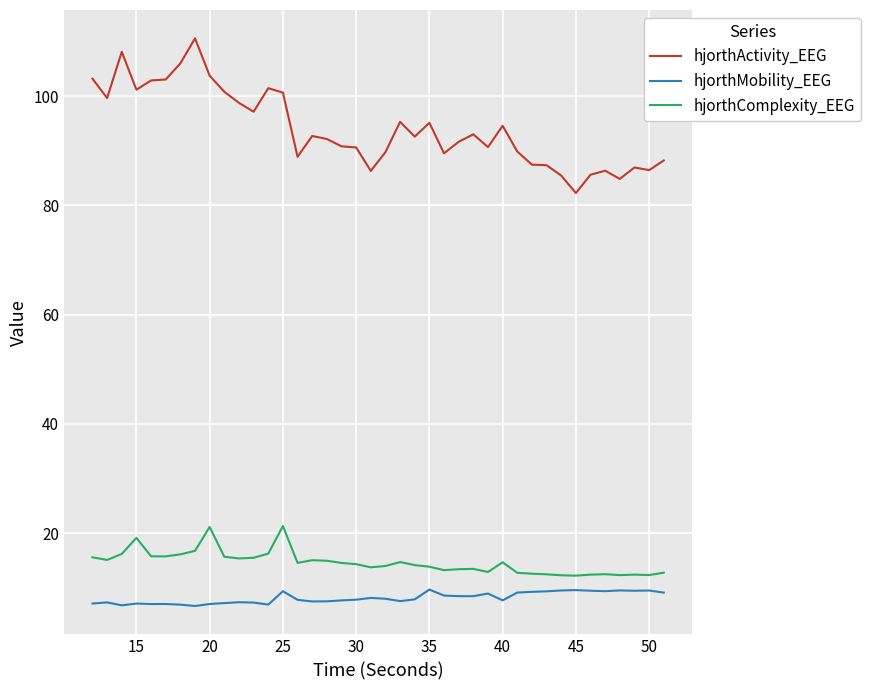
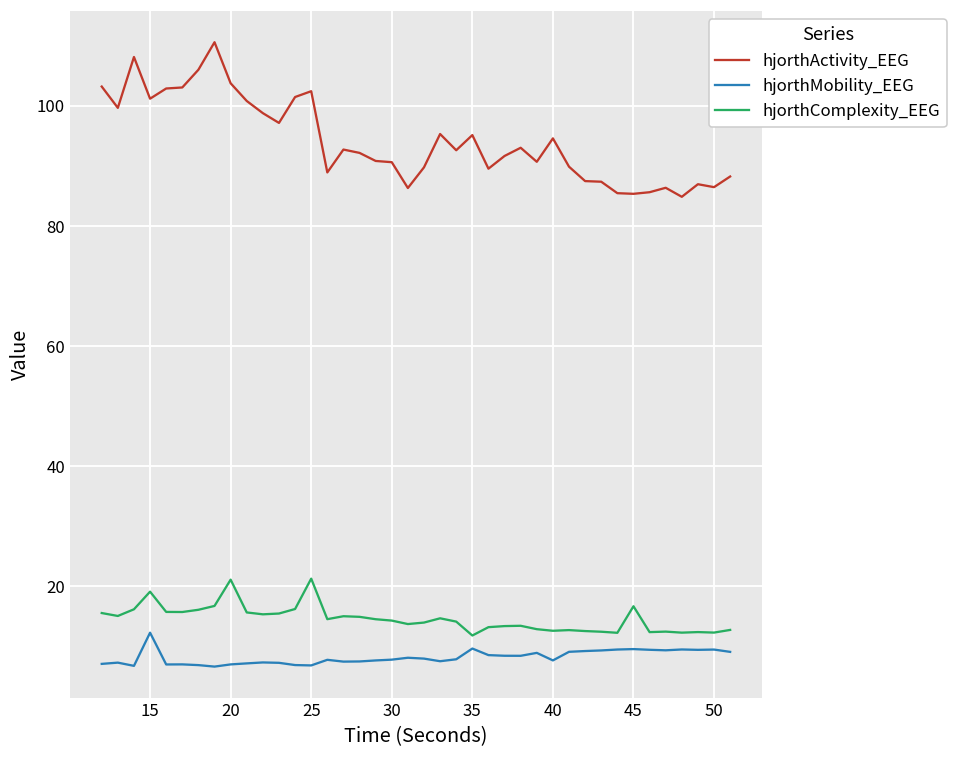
  {
    "hjorthActivity_EEG": {
      "15": 101,
      "20": 104,
-     "25": 101,
+     "25": 102,
      "30": 91,
      "35": 95,
      "40": 95,
-     "45": 82,
+     "45": 85,
      "50": 86
    },
    "hjorthMobility_EEG": {
-     "15": 7,
+     "15": 12,
      "20": 7,
-     "25": 9,
+     "25": 7,
      "30": 8,
      "35": 10,
      "40": 8,
      "45": 10,
      "50": 9
    },
    "hjorthComplexity_EEG": {
      "15": 19,
      "20": 21,
      "25": 21,
      "30": 14,
-     "35": 14,
-     "40": 15,
-     "45": 12,
+     "35": 12,
+     "40": 13,
+     "45": 17,
      "50": 12
    }
  }
